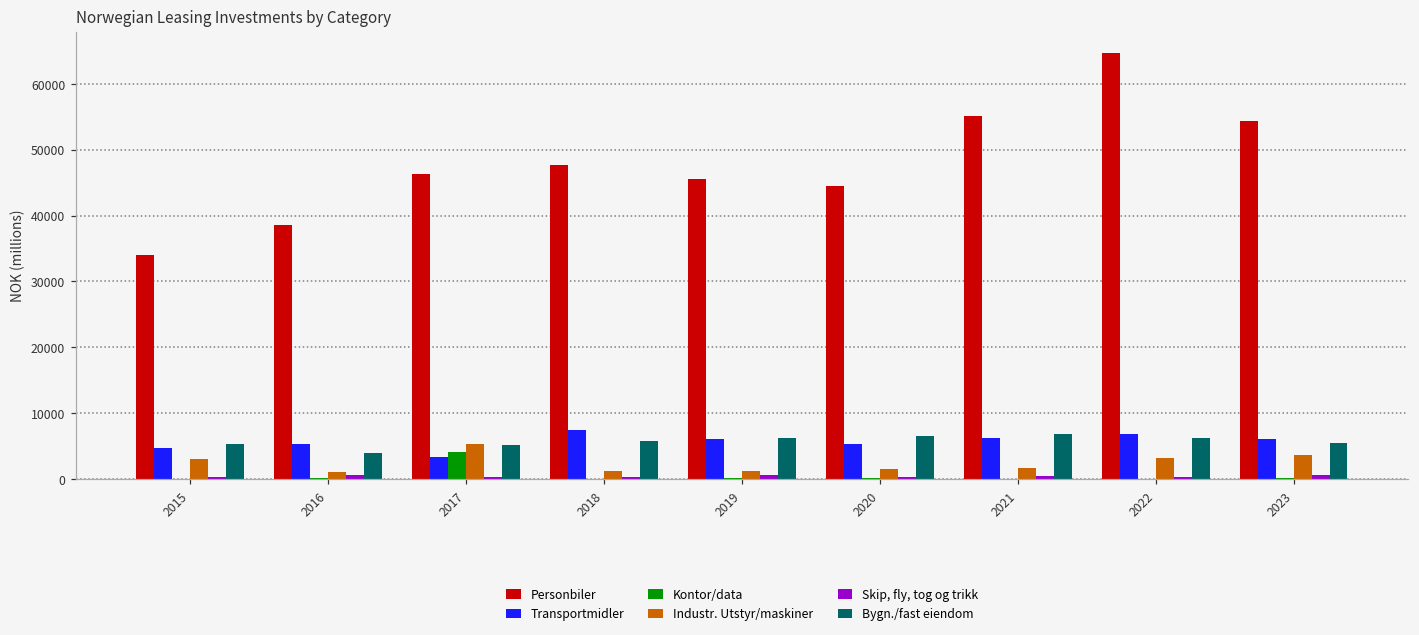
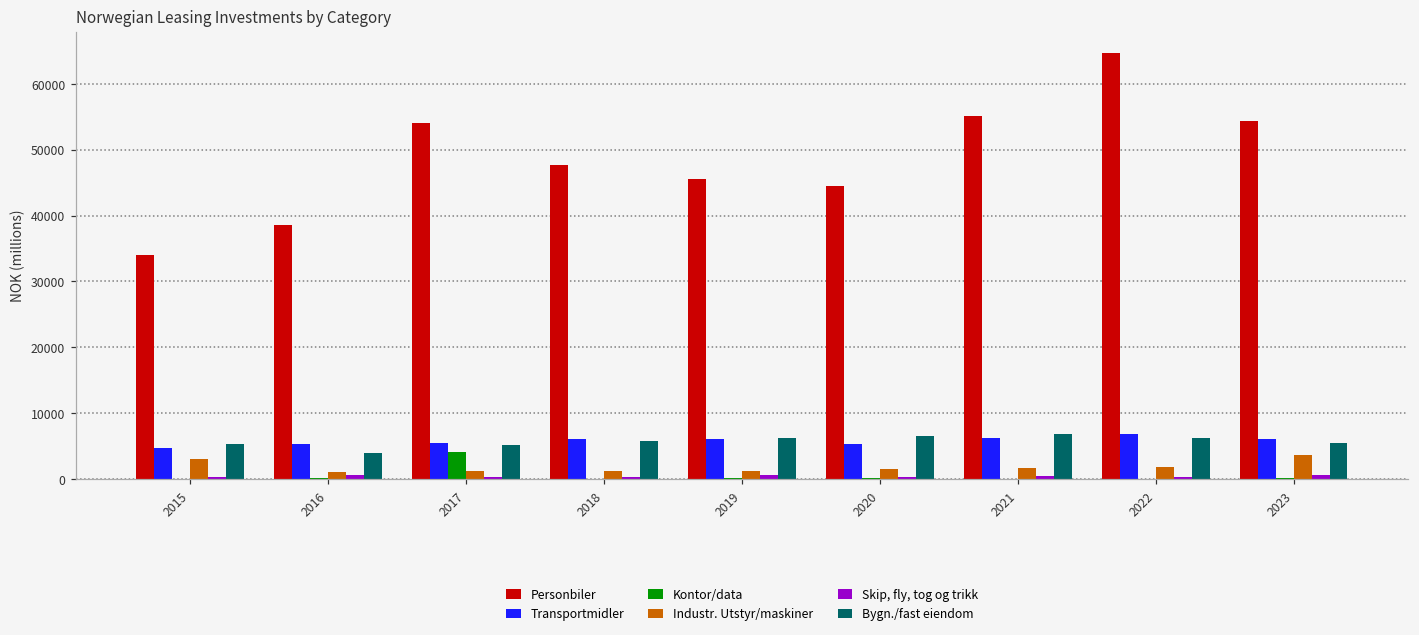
  {
    "Personbiler": {
      "2015": 34000,
      "2016": 39000,
-     "2017": 46000,
+     "2017": 54000,
      "2018": 48000,
      "2019": 46000,
      "2020": 45000,
      "2021": 55000,
      "2022": 65000,
      "2023": 54000
    },
    "Transportmidler": {
      "2015": 5000,
      "2016": 5000,
-     "2017": 3000,
-     "2018": 7000,
+     "2017": 5000,
+     "2018": 6000,
      "2019": 6000,
      "2020": 5000,
      "2021": 6000,
      "2022": 7000,
      "2023": 6000
    },
    "Kontor/data": {
      "2017": 4000
    },
    "Industr. Utstyr/maskiner": {
      "2015": 3000,
      "2016": 1000,
-     "2017": 5000,
+     "2017": 1000,
      "2018": 1000,
      "2019": 1000,
      "2020": 1000,
      "2021": 2000,
-     "2022": 3000,
+     "2022": 2000,
      "2023": 4000
    },
    "Skip, fly, tog og trikk": {
      "2016": 1000,
      "2019": 1000,
      "2021": 0,
      "2023": 1000
    },
    "Bygn./fast eiendom": {
      "2015": 5000,
      "2016": 4000,
      "2017": 5000,
      "2018": 6000,
      "2019": 6000,
      "2020": 7000,
      "2021": 7000,
      "2022": 6000,
      "2023": 5000
    }
  }
